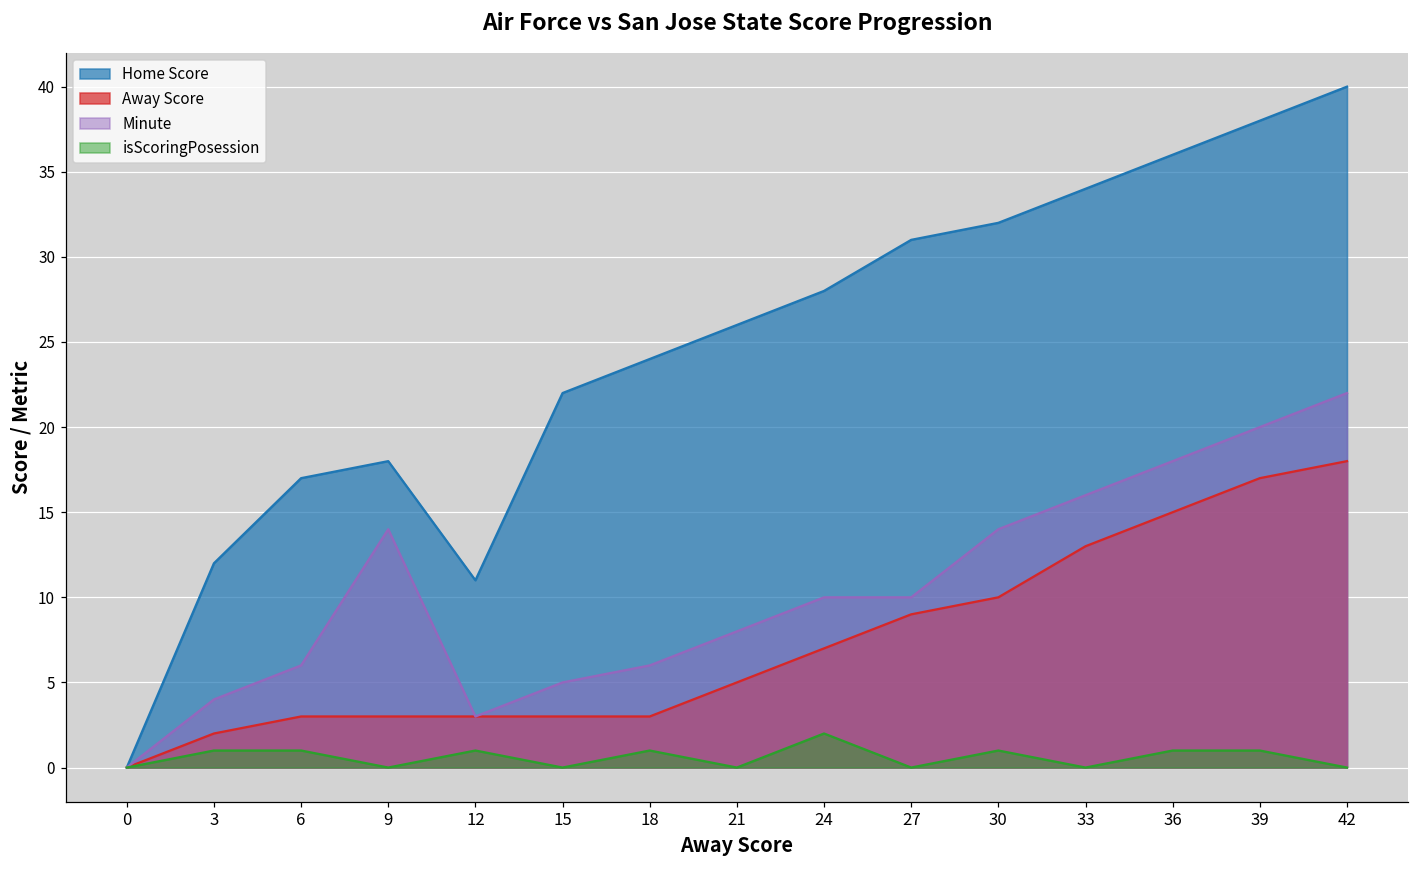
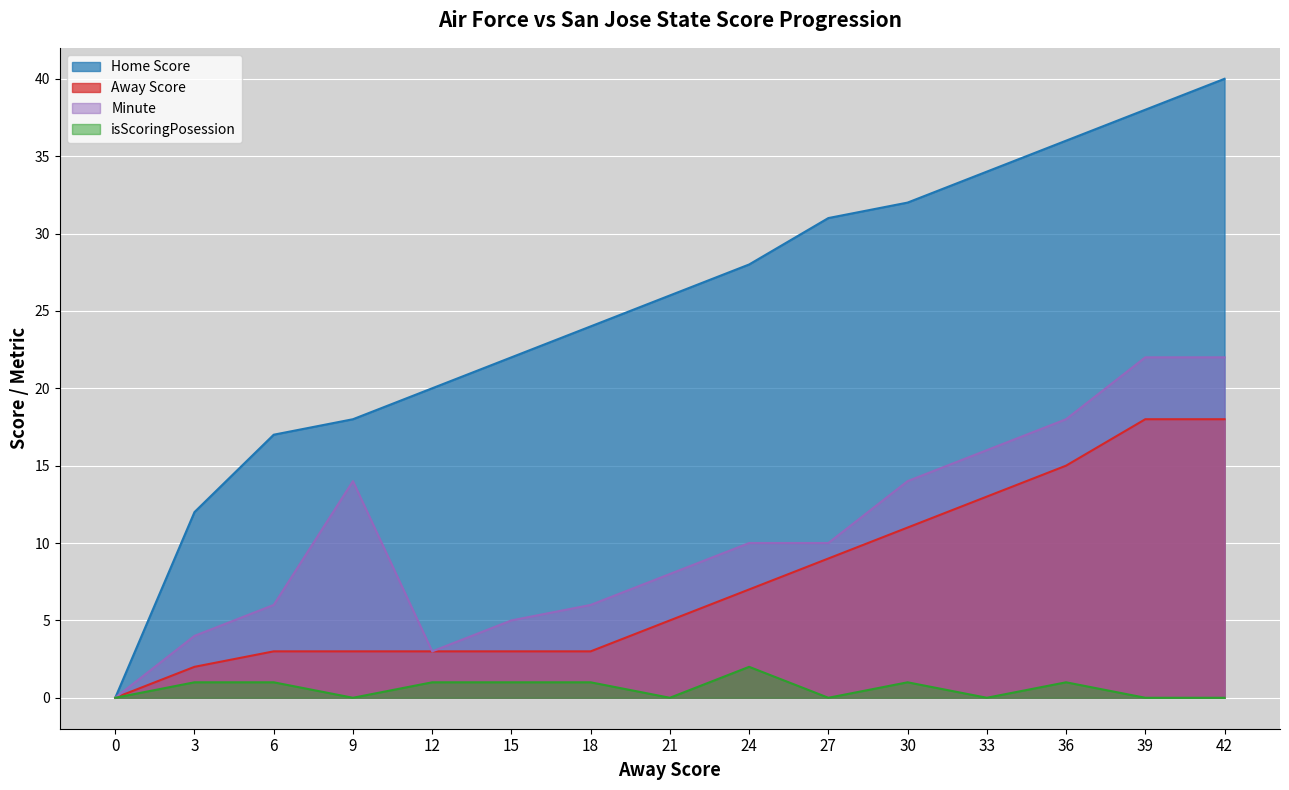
  {
    "Home Score": {
      "3": 12,
      "6": 17,
      "9": 18,
-     "12": 11,
+     "12": 20,
      "15": 22,
      "18": 24,
      "21": 26,
      "24": 28,
      "27": 31,
      "30": 32,
      "33": 34,
      "36": 36,
      "39": 38,
      "42": 40
    },
    "Away Score": {
      "3": 2,
      "6": 3,
      "9": 3,
      "15": 3,
      "18": 3,
      "21": 5,
      "24": 7,
      "27": 9,
-     "30": 10,
+     "30": 11,
      "33": 13,
      "36": 15,
-     "39": 17,
+     "39": 18,
      "42": 18
    },
    "Minute": {
      "3": 4,
      "6": 6,
      "9": 14,
      "15": 5,
      "18": 6,
      "21": 8,
      "24": 10,
      "27": 10,
      "30": 14,
      "33": 16,
      "36": 18,
-     "39": 20,
+     "39": 22,
      "42": 22
    },
    "isScoringPosession": {
      "3": 1,
      "6": 1,
      "9": 0,
      "12": 1,
-     "15": 0,
+     "15": 1,
      "18": 1,
      "21": 0,
      "24": 2,
      "27": 0,
      "30": 1,
      "33": 0,
      "36": 1,
-     "39": 1,
+     "39": 0,
      "42": 0
    }
  }
